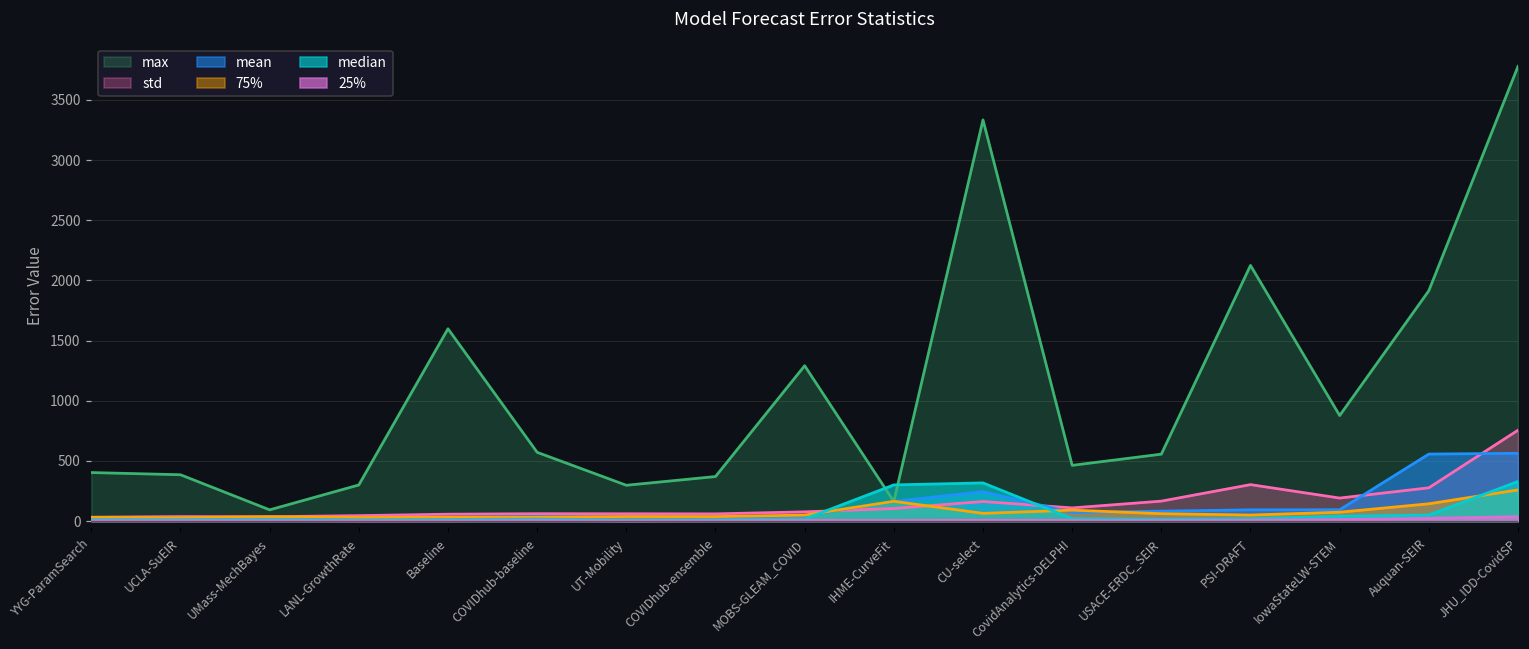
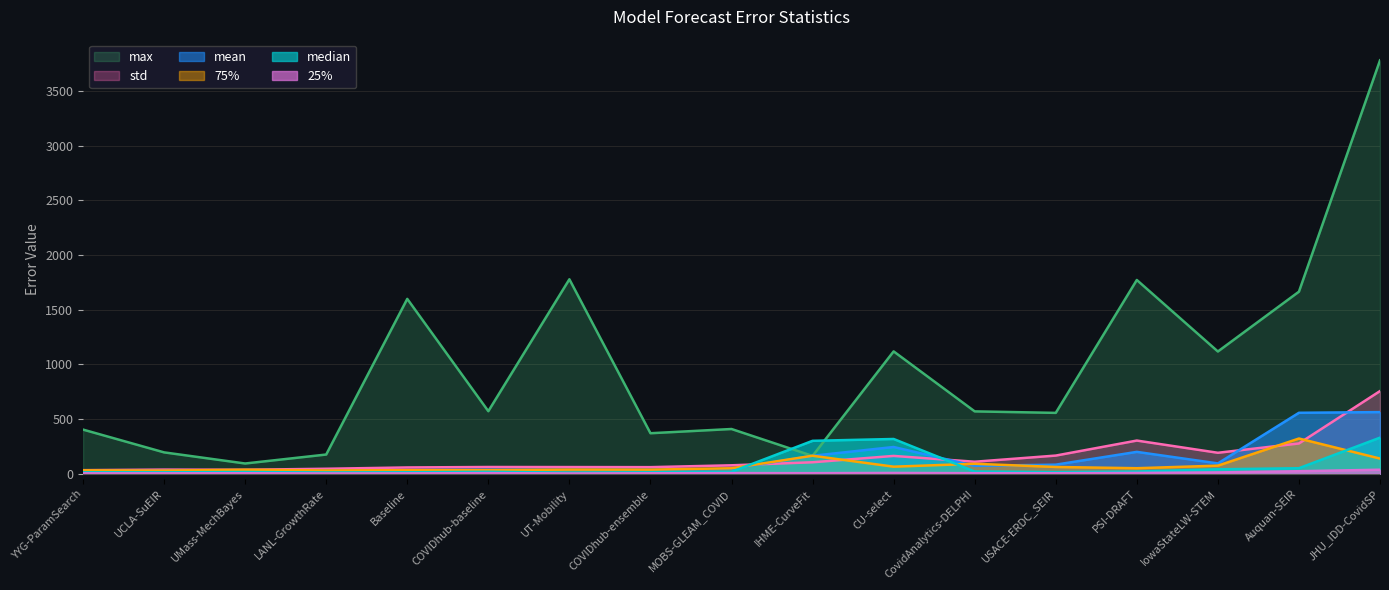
  {
    "max": {
      "YYG-ParamSearch": 400,
-     "UCLA-SuEIR": 380,
+     "UCLA-SuEIR": 190,
      "UMass-MechBayes": 90,
-     "LANL-GrowthRate": 300,
+     "LANL-GrowthRate": 180,
      "Baseline": 1600,
      "COVIDhub-baseline": 570,
-     "UT-Mobility": 300,
+     "UT-Mobility": 1780,
      "COVIDhub-ensemble": 370,
-     "MOBS-GLEAM_COVID": 1290,
-     "CU-select": 3330,
-     "CovidAnalytics-DELPHI": 460,
+     "MOBS-GLEAM_COVID": 410,
+     "CU-select": 1120,
+     "CovidAnalytics-DELPHI": 570,
      "USACE-ERDC_SEIR": 560,
-     "PSI-DRAFT": 2120,
-     "IowaStateLW-STEM": 880,
-     "Auquan-SEIR": 1910,
+     "PSI-DRAFT": 1770,
+     "IowaStateLW-STEM": 1120,
+     "Auquan-SEIR": 1660,
      "JHU_IDD-CovidSP": 3780
    },
    "mean": {
      "CU-select": 240,
-     "PSI-DRAFT": 90,
+     "PSI-DRAFT": 200,
      "Auquan-SEIR": 560,
      "JHU_IDD-CovidSP": 560
    },
    "75%": {
      "CU-select": 60,
      "PSI-DRAFT": 50,
-     "Auquan-SEIR": 140,
-     "JHU_IDD-CovidSP": 260
+     "Auquan-SEIR": 320,
+     "JHU_IDD-CovidSP": 140
    },
    "median": {
      "IHME-CurveFit": 300,
      "CU-select": 320,
      "IowaStateLW-STEM": 40,
      "Auquan-SEIR": 50,
      "JHU_IDD-CovidSP": 330
    }
  }
